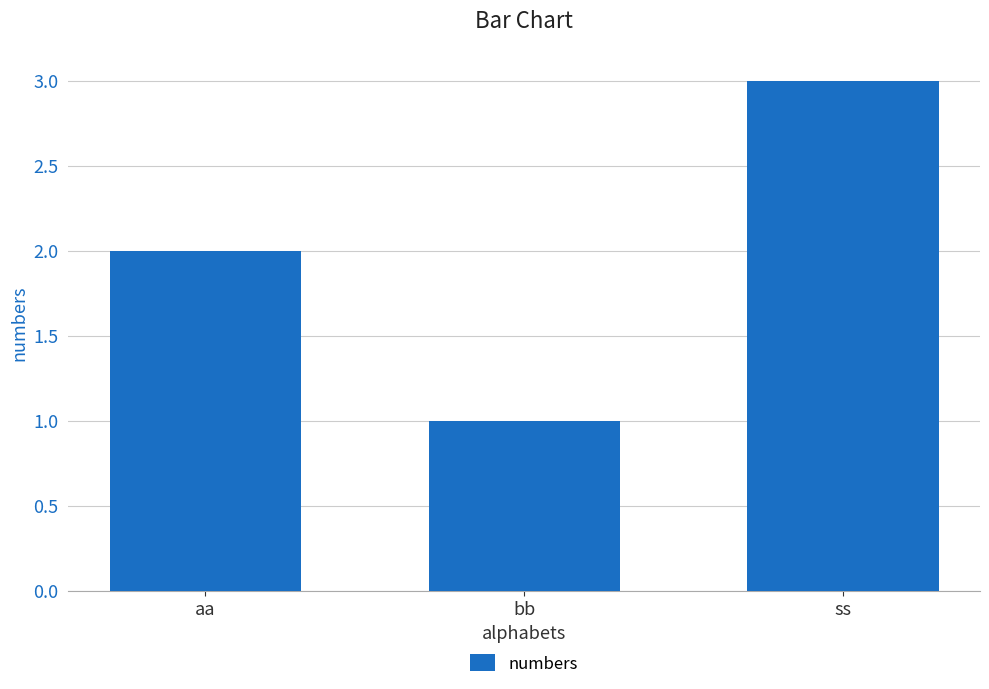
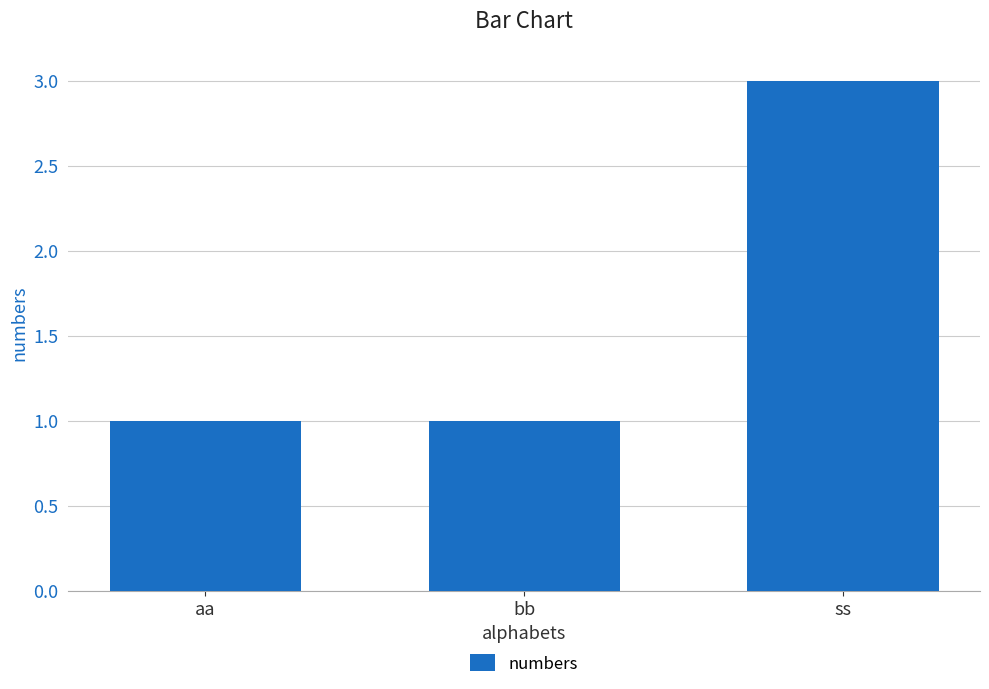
  {
-   "aa": 2,
+   "aa": 1,
    "bb": 1,
    "ss": 3
  }
